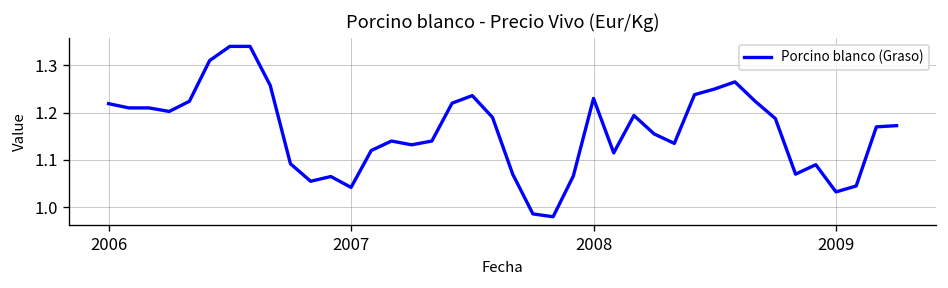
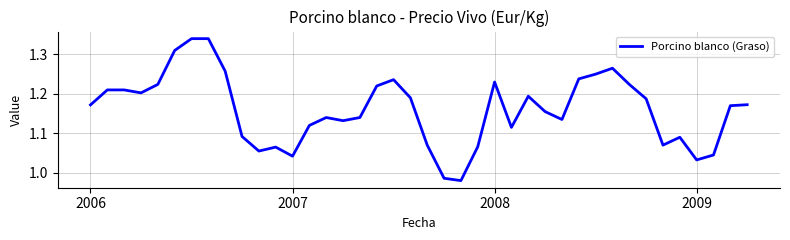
  {
-   "2006": 1.22,
+   "2006": 1.17,
    "2007": 1.04,
    "2008": 1.23,
    "2009": 1.03
  }
